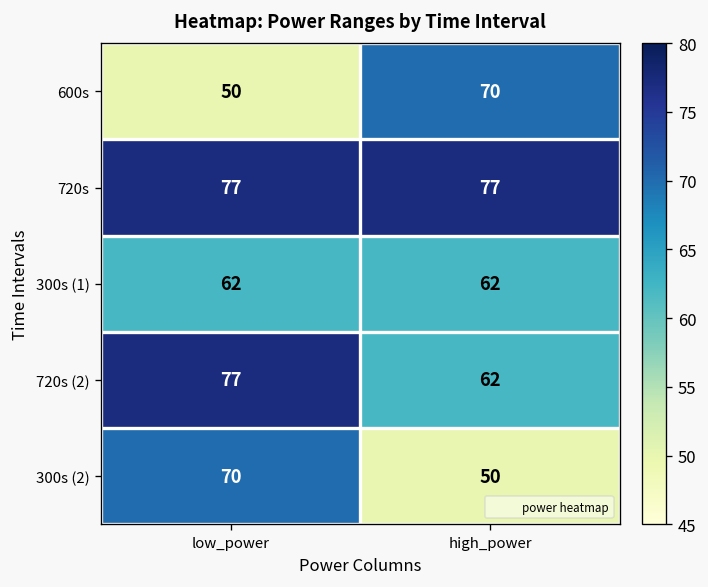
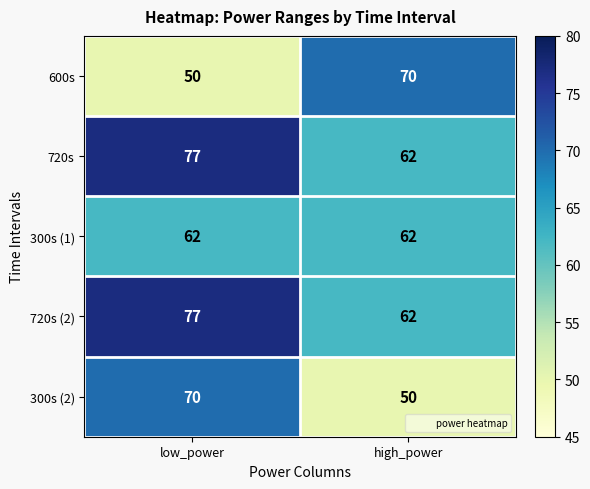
  {
    "600s": {
      "low_power": 50,
      "high_power": 70
    },
    "720s": {
      "low_power": 77,
-     "high_power": 77
+     "high_power": 62
    },
    "300s (1)": {
      "low_power": 62,
      "high_power": 62
    },
    "720s (2)": {
      "low_power": 77,
      "high_power": 62
    },
    "300s (2)": {
      "low_power": 70,
      "high_power": 50
    }
  }
